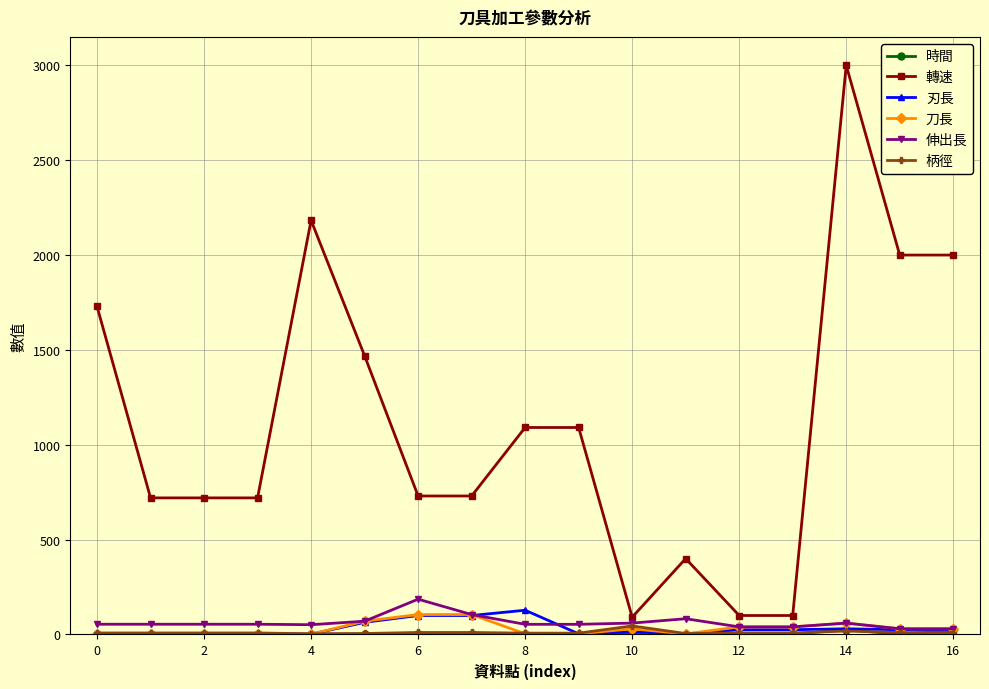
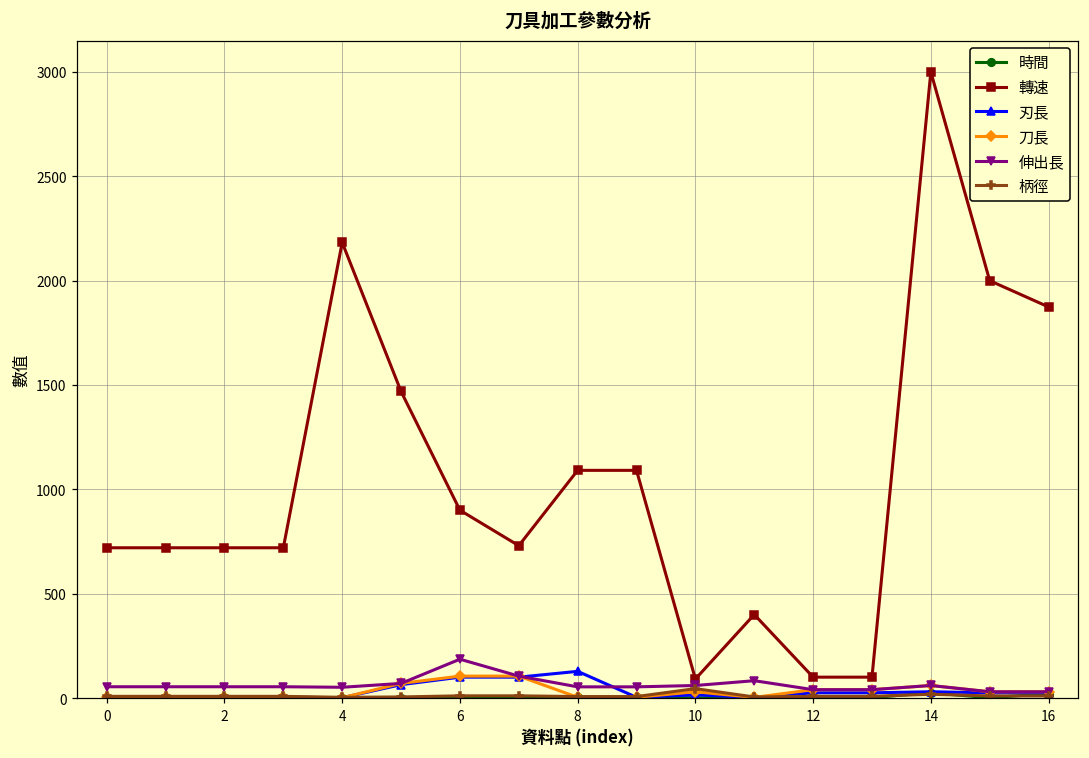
  {
    "時間": {
      "10": 0
    },
    "轉速": {
-     "0": 1730,
+     "0": 720,
      "2": 720,
      "4": 2180,
-     "6": 730,
+     "6": 900,
      "8": 1090,
      "10": 90,
      "12": 100,
      "14": 3000,
-     "16": 2000
+     "16": 1870
    },
    "刃長": {
      "8": 130,
      "10": 20,
      "12": 30
    },
    "刀長": {
      "10": 30
    },
    "伸出長": {
      "0": 50,
      "2": 50,
      "4": 50,
      "6": 190,
      "8": 50,
      "10": 60
    },
    "柄徑": {
      "10": 50
    }
  }
